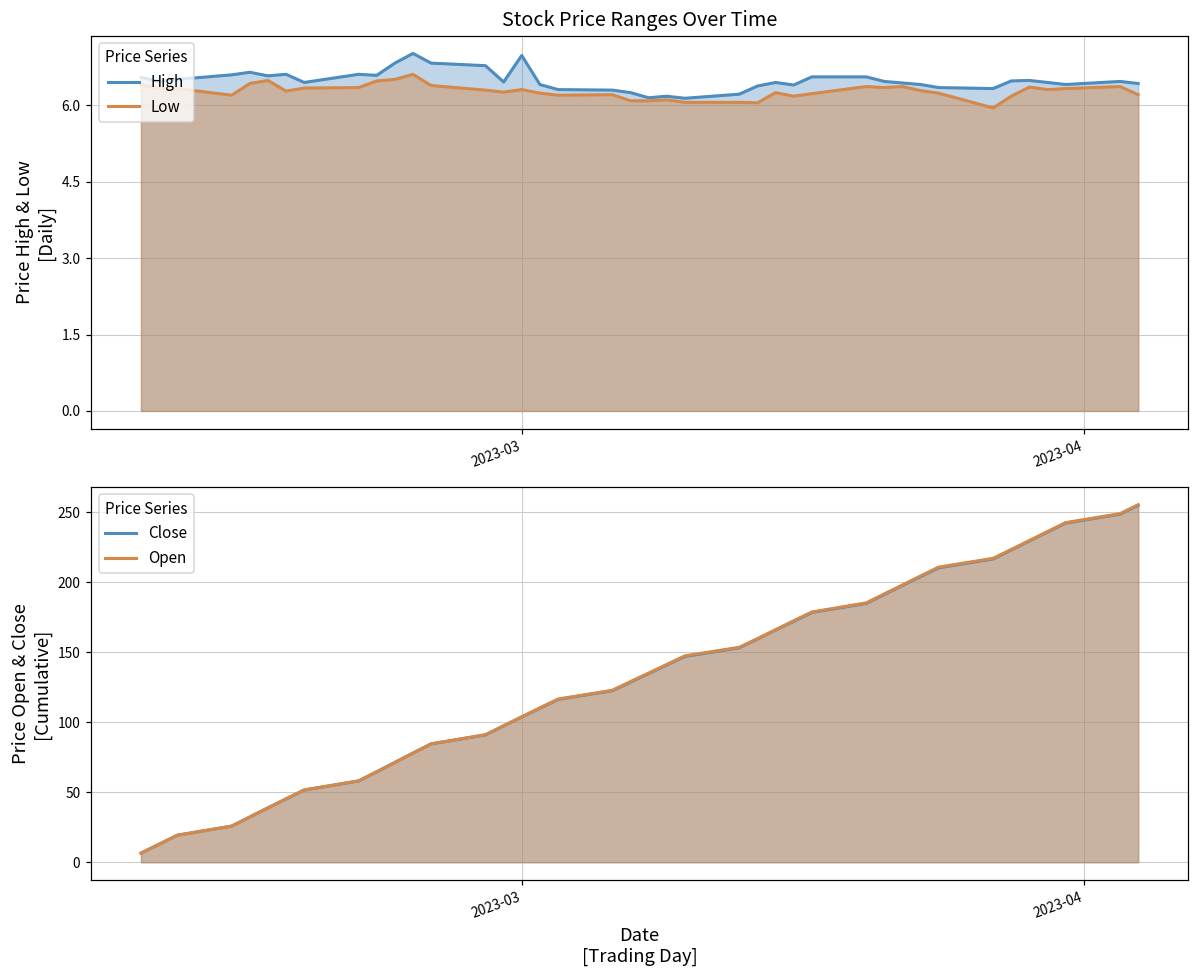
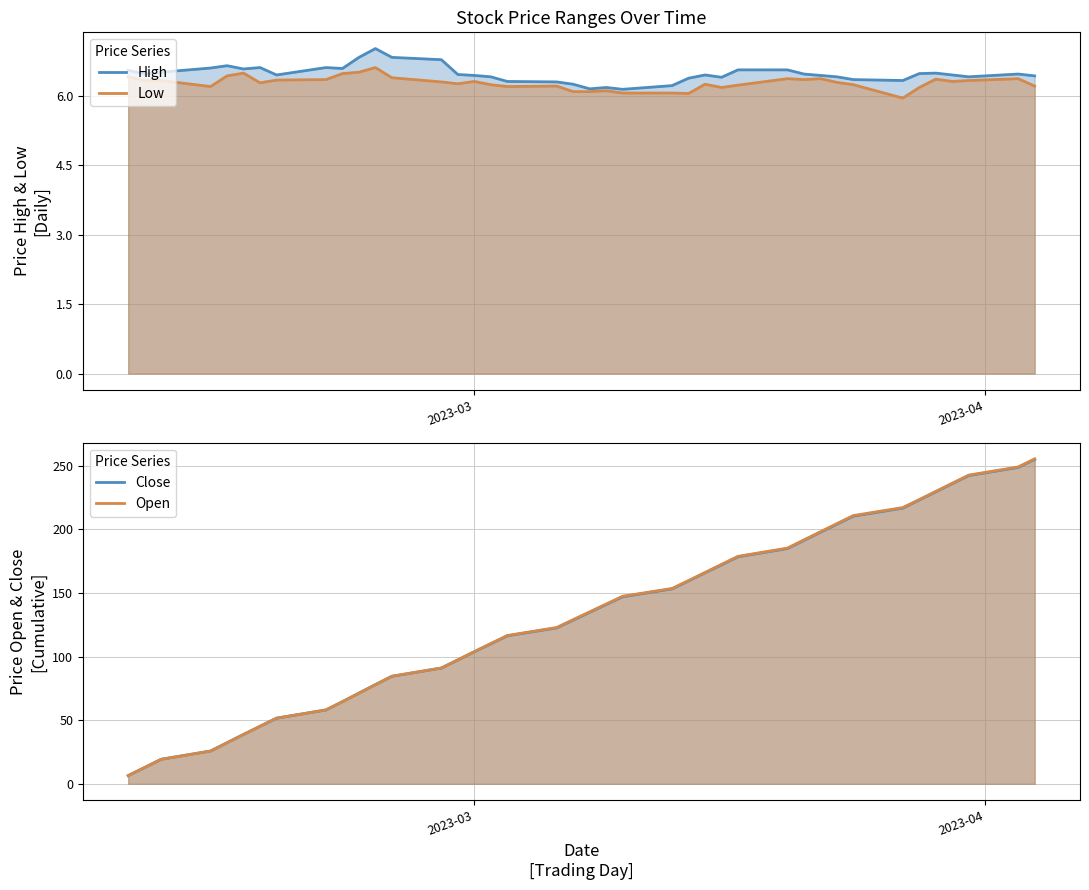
  {
    "Stock Price Ranges Over Time": {
      "High": {
-       "2023-03": 7.0
+       "2023-03": 6.4
      },
      "Low": {
        "2023-03": 6.3
      }
    }
  }
